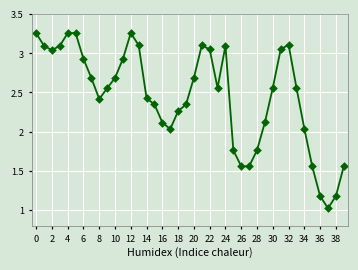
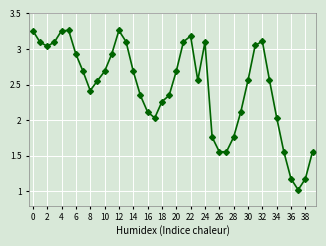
  {
    "0": 3.3,
    "2": 3.0,
    "4": 3.3,
    "6": 2.9,
    "8": 2.4,
    "10": 2.7,
    "12": 3.3,
-   "14": 2.4,
+   "14": 2.7,
    "16": 2.1,
    "18": 2.3,
    "20": 2.7,
-   "22": 3.0,
+   "22": 3.2,
    "24": 3.1,
    "26": 1.6,
    "28": 1.8,
    "30": 2.6,
    "32": 3.1,
    "34": 2.0,
    "36": 1.2,
    "38": 1.2
  }
